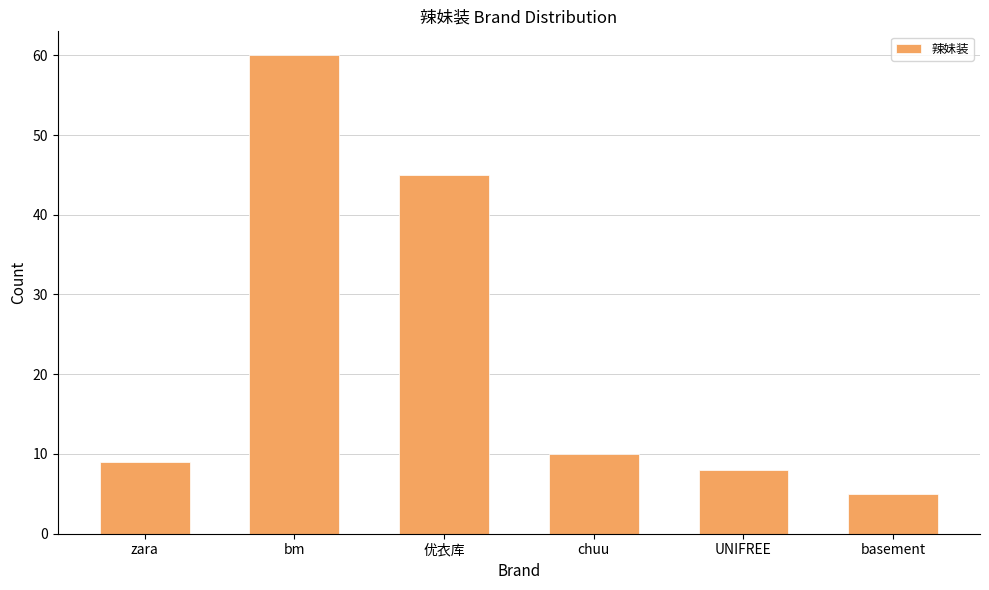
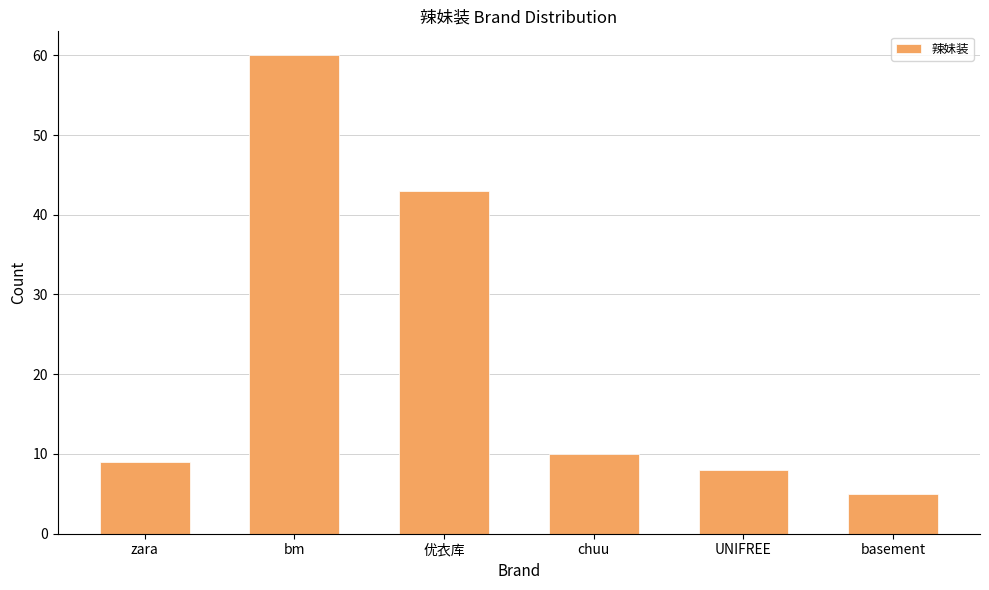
  {
    "zara": 9,
    "bm": 60,
-   "优衣库": 45,
+   "优衣库": 43,
    "chuu": 10,
    "UNIFREE": 8,
    "basement": 5
  }
